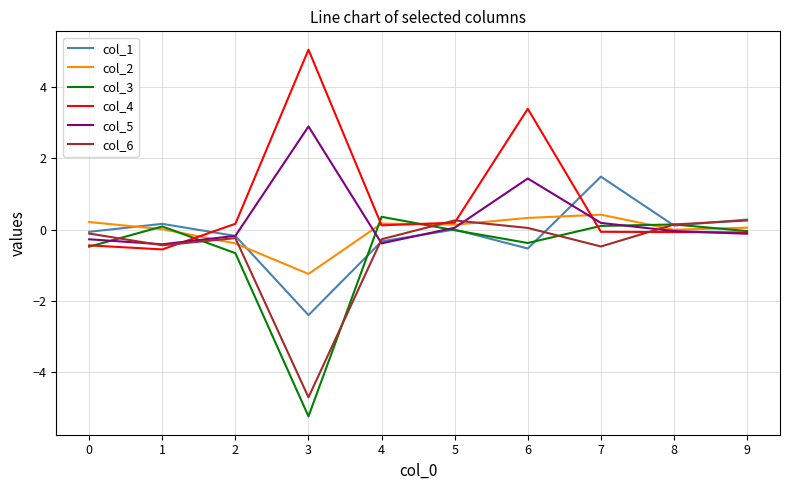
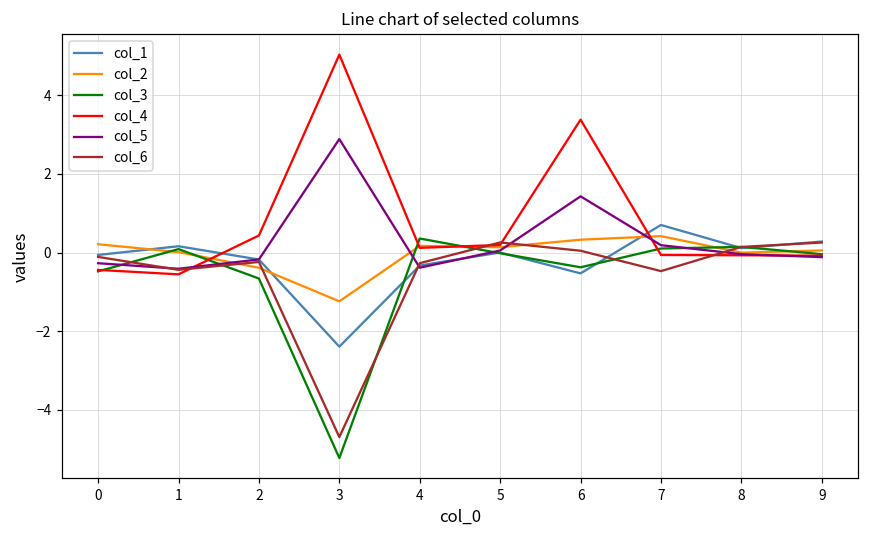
  {
    "col_1": {
      "1": 0.2,
      "3": -2.4,
      "6": -0.5,
-     "7": 1.5
+     "7": 0.7
    },
    "col_2": {
      "0": 0.2,
      "1": 0.0,
      "2": -0.4,
      "3": -1.2,
      "6": 0.3,
      "7": 0.4,
      "9": 0.1
    },
    "col_3": {
      "1": 0.1,
      "2": -0.7,
      "3": -5.2,
      "4": 0.4,
      "6": -0.4,
      "7": 0.1
    },
    "col_4": {
      "1": -0.6,
-     "2": 0.2,
+     "2": 0.4,
      "3": 5.0,
      "6": 3.4,
      "7": -0.1
    },
    "col_5": {
      "0": -0.3,
      "3": 2.9,
      "6": 1.4,
      "7": 0.2
    },
    "col_6": {
      "3": -4.7,
      "6": 0.0,
      "7": -0.5
    }
  }
